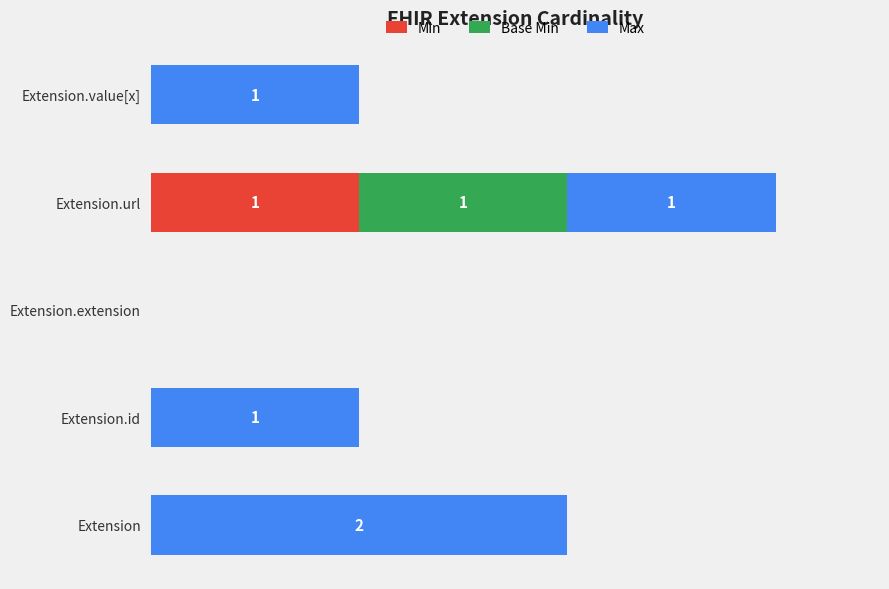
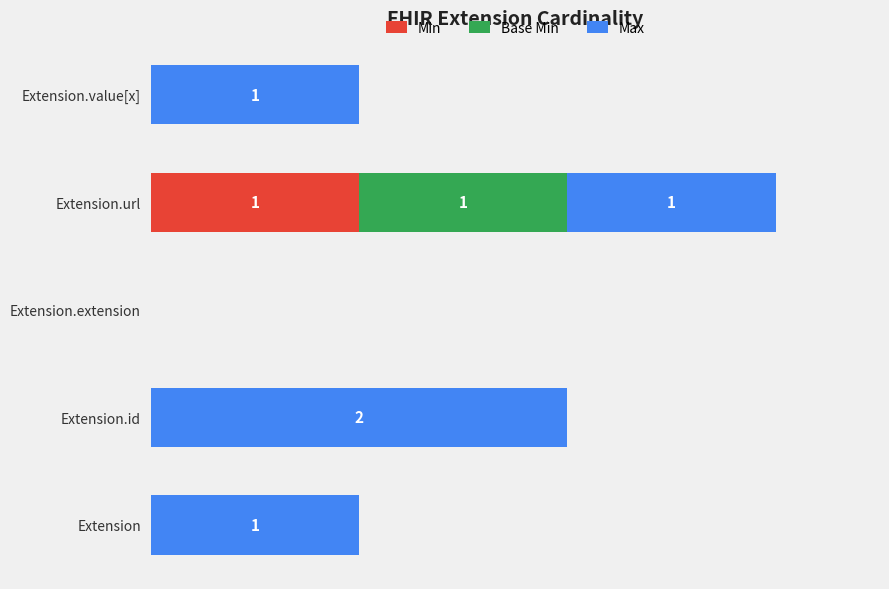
  {
    "Min": {
      "Extension.url": 1
    },
    "Base Min": {
      "Extension.url": 1
    },
    "Max": {
      "Extension.value[x]": 1,
      "Extension.url": 1,
-     "Extension.id": 1,
-     "Extension": 2
+     "Extension.id": 2,
+     "Extension": 1
    }
  }
